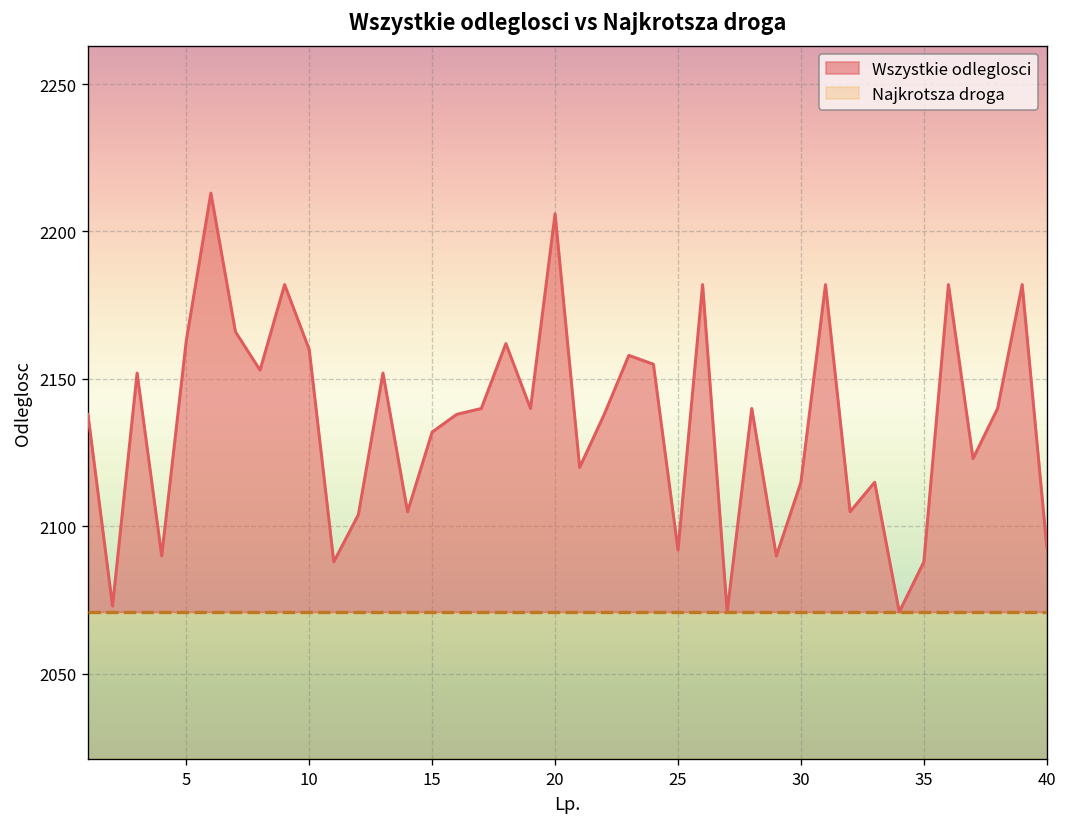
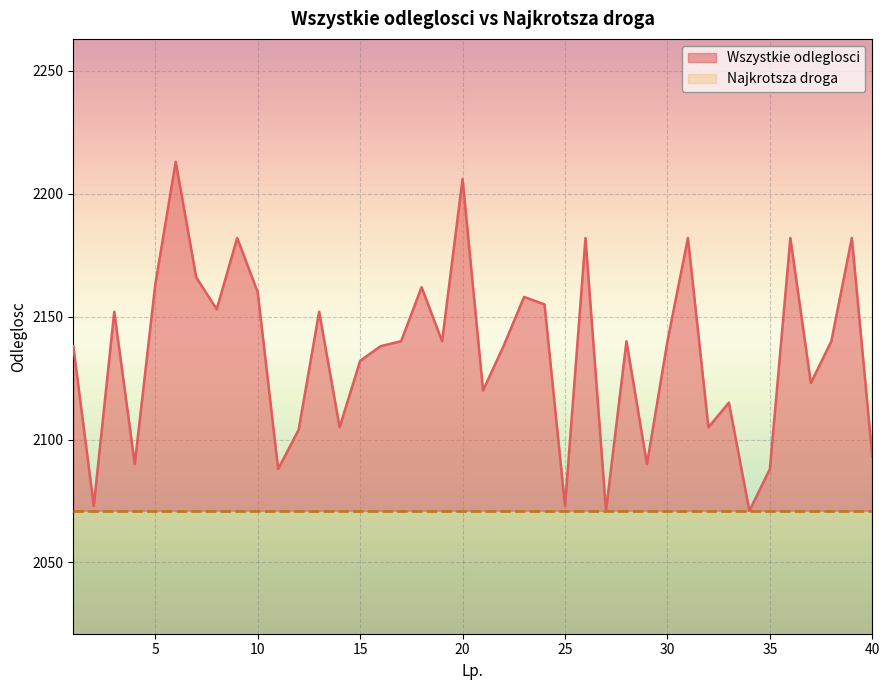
  {
    "Wszystkie odleglosci": {
      "5": 2163,
      "10": 2160,
      "15": 2132,
      "20": 2206,
-     "25": 2092,
-     "30": 2115,
+     "25": 2073,
+     "30": 2140,
      "35": 2088,
      "40": 2093
    },
    "Najkrotsza droga": {
      "5": 2071,
      "10": 2071,
      "15": 2071,
      "20": 2071,
      "25": 2071,
      "30": 2071,
      "35": 2071,
      "40": 2071
    }
  }
